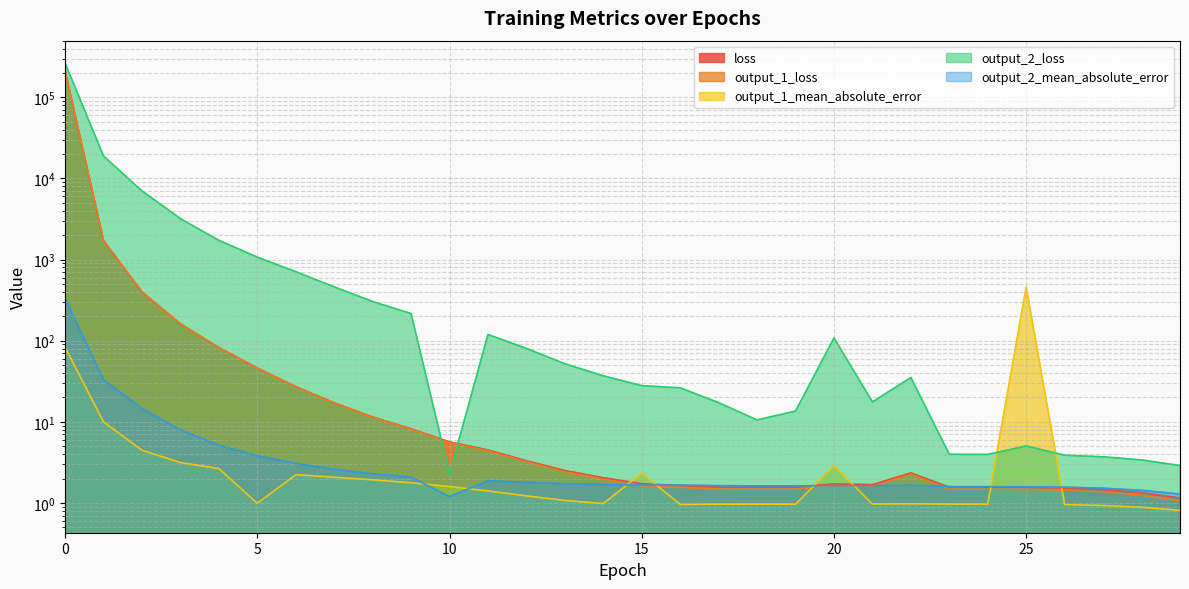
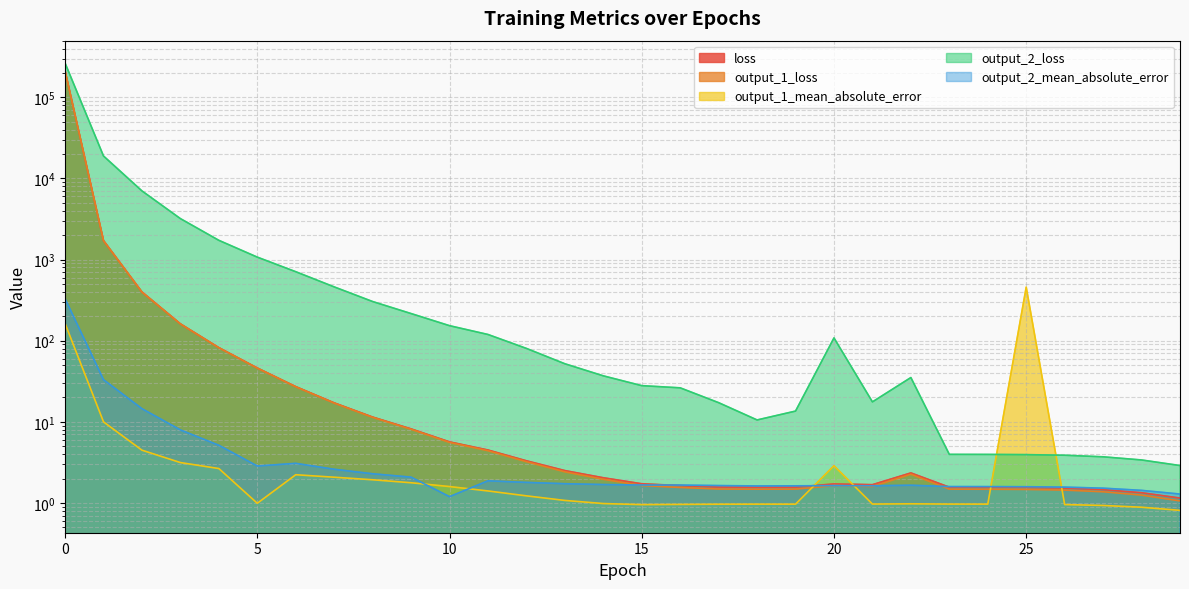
  {
    "output_1_mean_absolute_error": {
-     "0": 80,
+     "0": 160,
      "5": 1.0,
      "10": 1.6,
-     "15": 2.3,
+     "15": 1.0,
      "20": 2.9,
      "25": 500
    },
    "output_2_loss": {
      "0": 270000,
      "5": 1100,
-     "10": 2.3,
+     "10": 150,
      "15": 28,
      "20": 110,
-     "25": 5
+     "25": 4
    },
    "output_2_mean_absolute_error": {
      "0": 330,
-     "5": 4,
+     "5": 2.9,
      "10": 1.2
    }
  }
